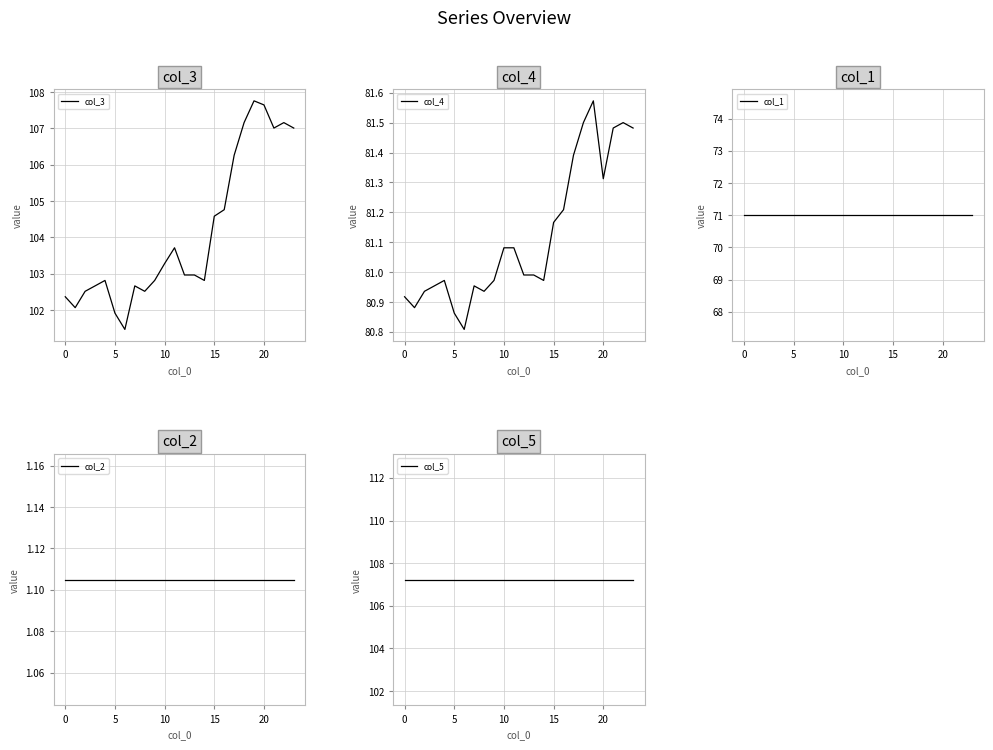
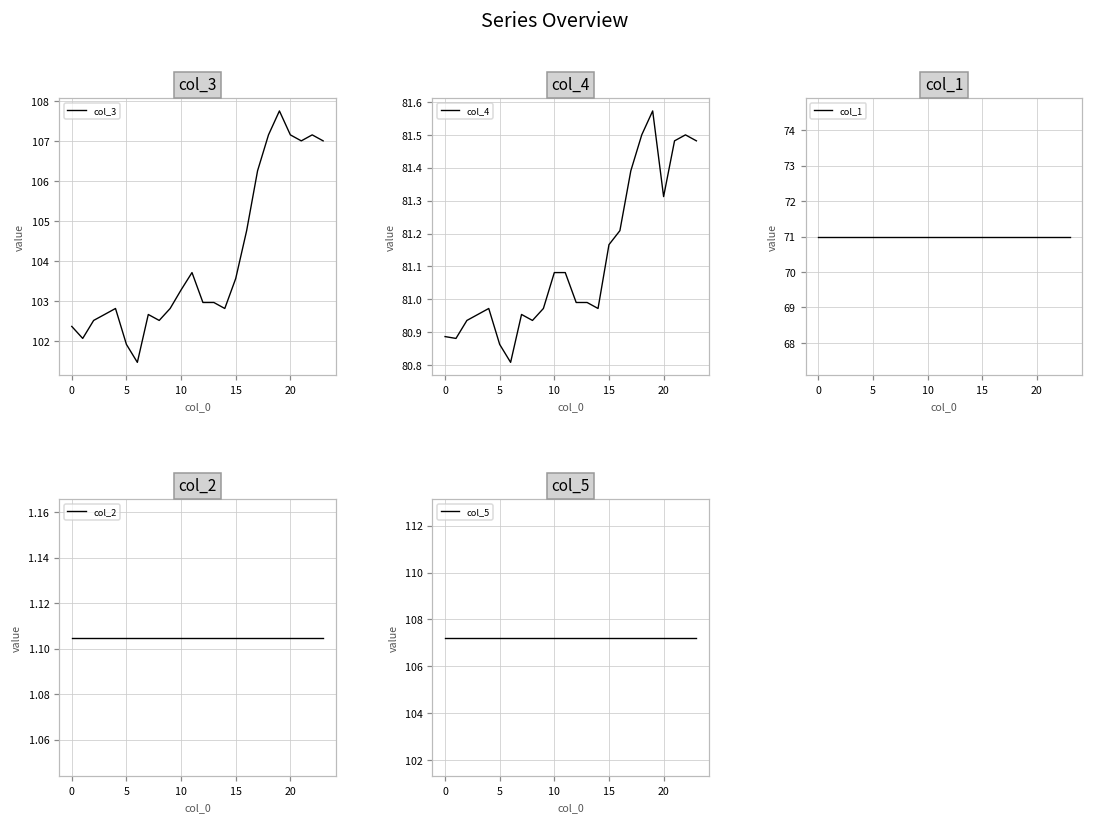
  {
    "col_3": {
      "0": 102.4,
      "5": 101.9,
      "10": 103.3,
-     "15": 104.6,
-     "20": 107.6
+     "15": 103.6,
+     "20": 107.2
    },
    "col_4": {
-     "0": 80.92,
+     "0": 80.89,
      "5": 80.86,
      "10": 81.08,
      "15": 81.17,
      "20": 81.31
    },
    "col_1": {
      "0": 71.0,
      "5": 71.0,
      "10": 71.0,
      "15": 71.0,
      "20": 71.0
    },
    "col_2": {
      "0": 1.105,
      "5": 1.105,
      "10": 1.105,
      "15": 1.105,
      "20": 1.105
    },
    "col_5": {
      "0": 107.2,
      "5": 107.2,
      "10": 107.2,
      "15": 107.2,
      "20": 107.2
    }
  }
